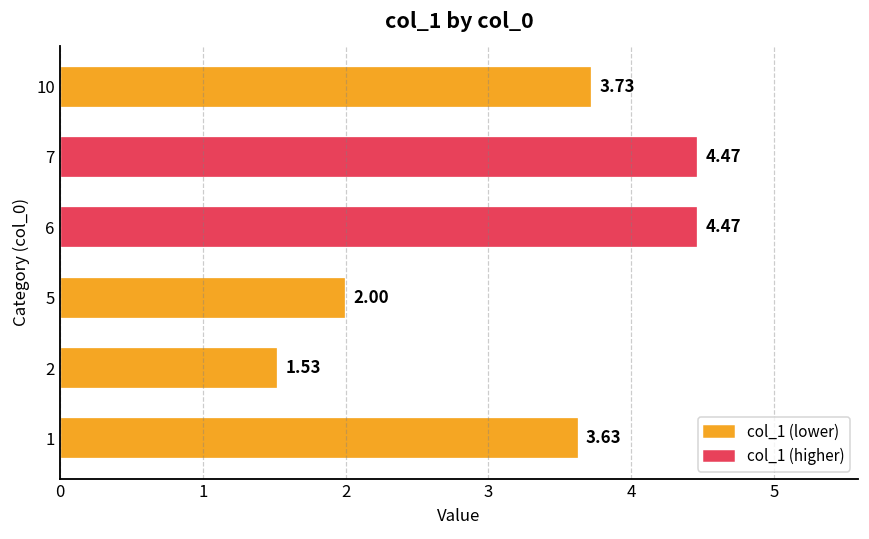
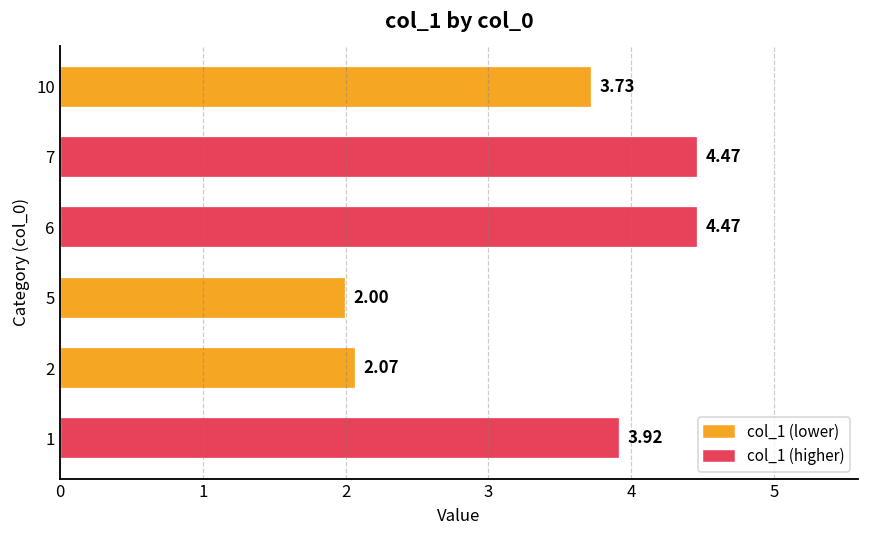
  {
    "10": 3.73,
    "7": 4.47,
    "6": 4.47,
    "5": 2.00,
-   "2": 1.53,
-   "1": 3.63
+   "2": 2.07,
+   "1": 3.92
  }
